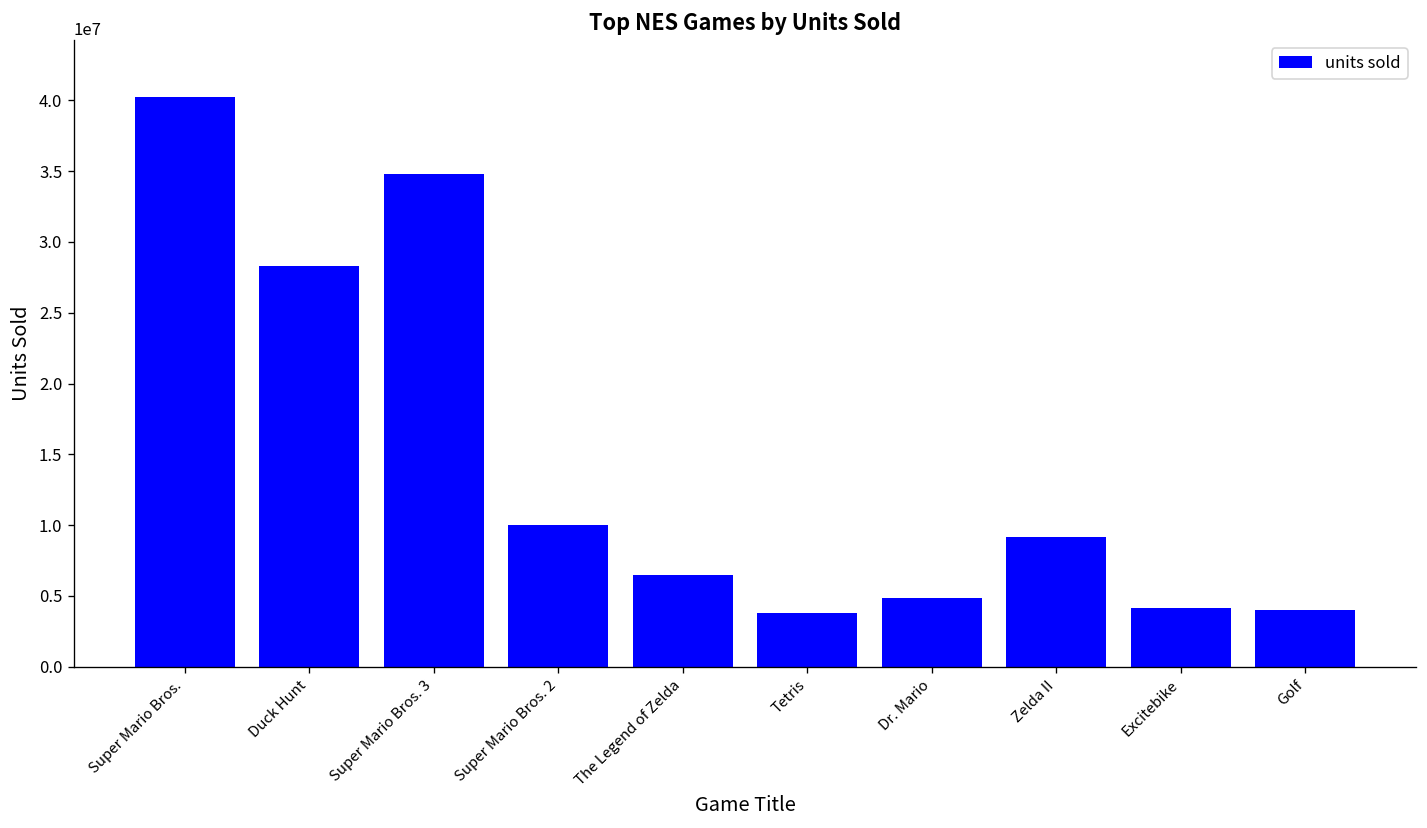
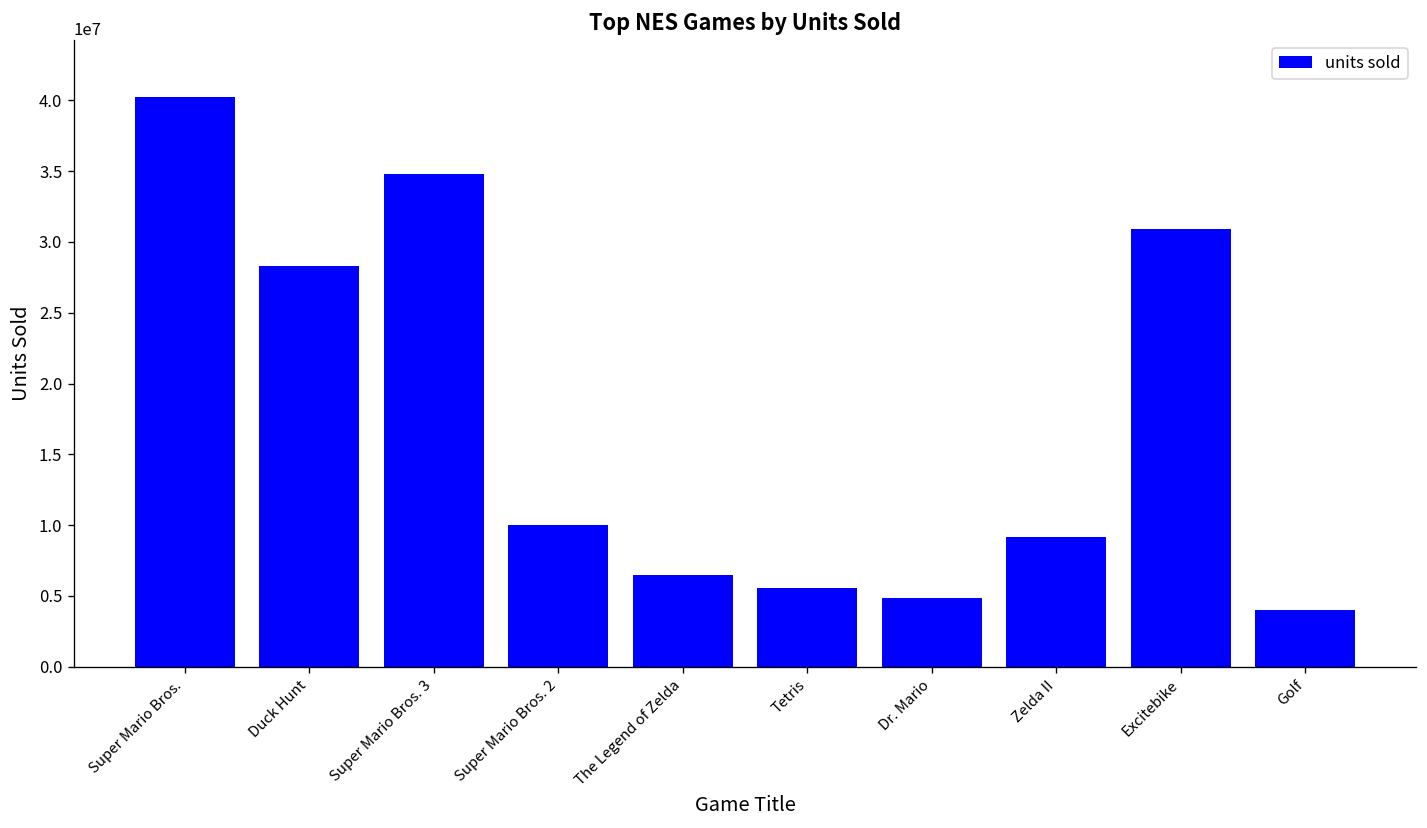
  {
    "Super Mario Bros.": 40200000,
    "Duck Hunt": 28300000,
    "Super Mario Bros. 3": 34800000,
    "Super Mario Bros. 2": 10000000,
    "The Legend of Zelda": 6500000,
-   "Tetris": 3800000,
+   "Tetris": 5600000,
    "Dr. Mario": 4900000,
    "Zelda II": 9200000,
-   "Excitebike": 4200000,
+   "Excitebike": 30900000,
    "Golf": 4000000
  }
